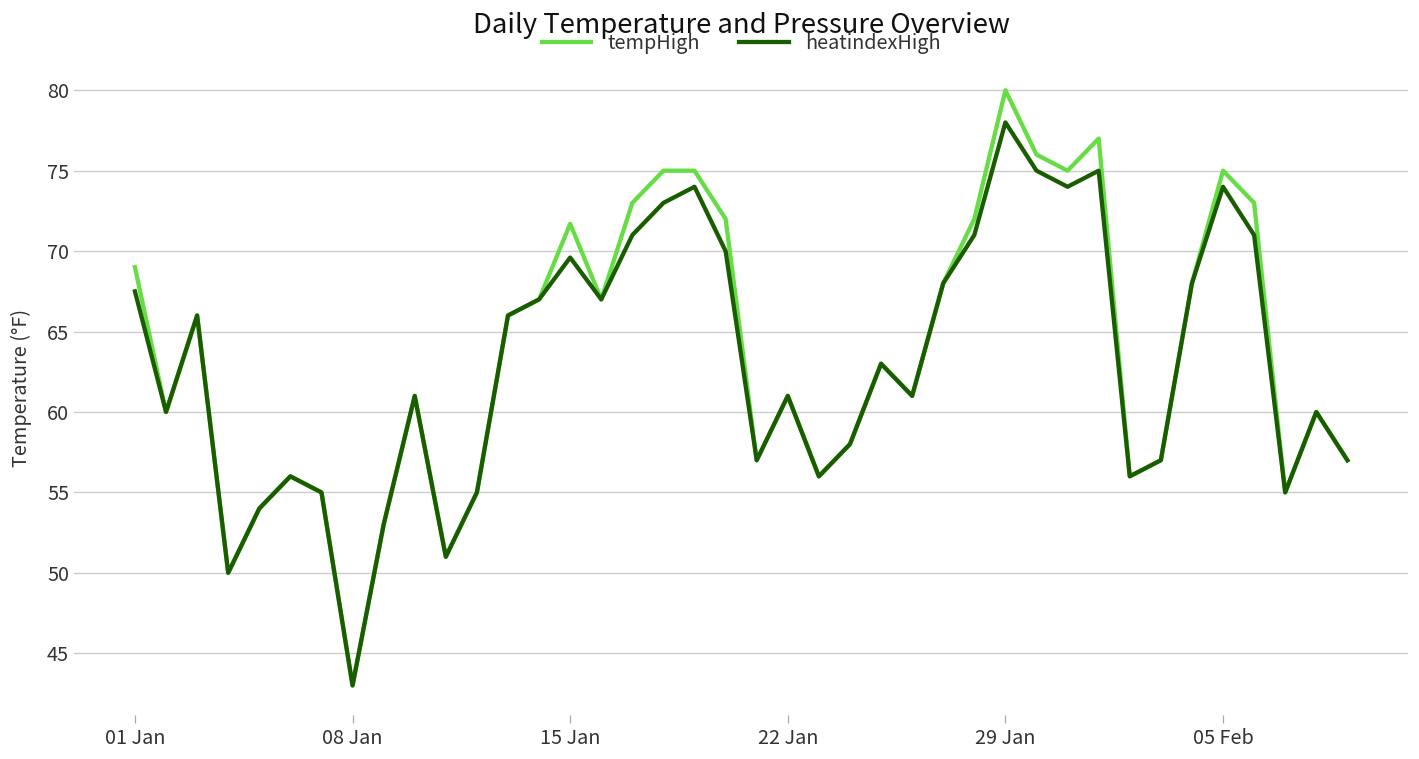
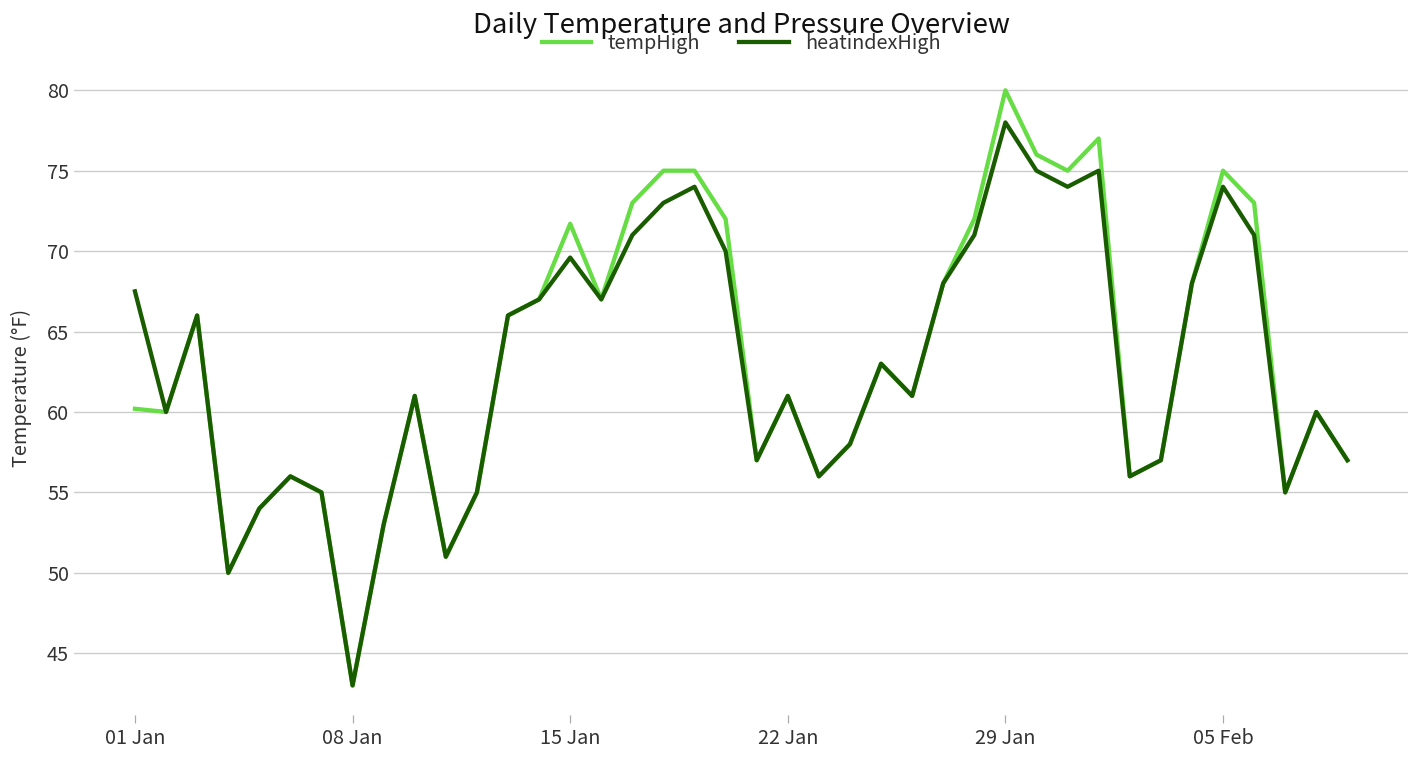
  {
    "tempHigh": {
-     "01 Jan": 69.0,
+     "01 Jan": 60.2,
      "15 Jan": 71.7,
      "29 Jan": 80.0,
      "05 Feb": 75.0
    },
    "heatindexHigh": {
      "01 Jan": 67.5,
      "15 Jan": 69.6,
      "29 Jan": 78.0,
      "05 Feb": 74.0
    }
  }
